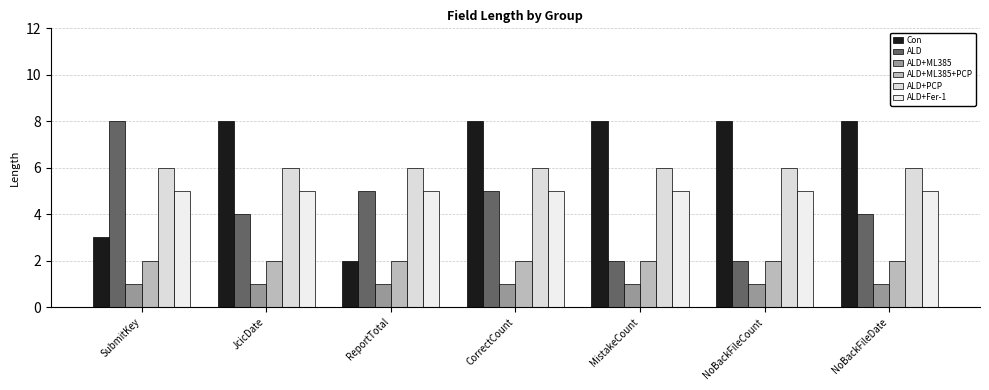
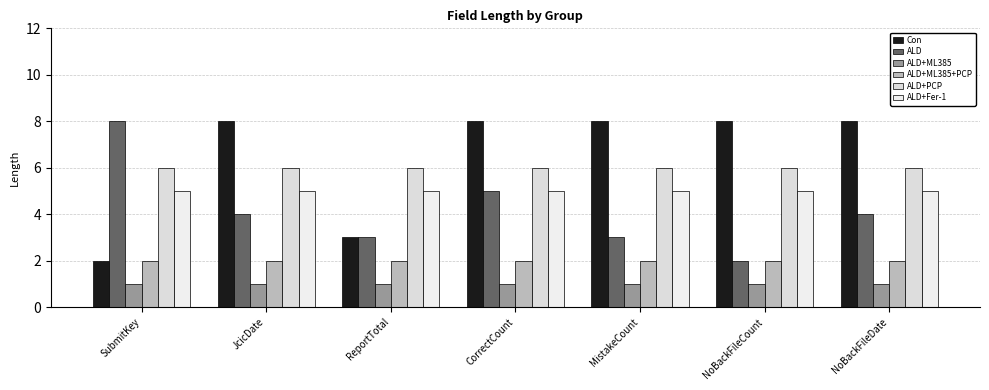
  {
    "Con": {
-     "SubmitKey": 3,
+     "SubmitKey": 2,
      "JcicDate": 8,
-     "ReportTotal": 2,
+     "ReportTotal": 3,
      "CorrectCount": 8,
      "MistakeCount": 8,
      "NoBackFileCount": 8,
      "NoBackFileDate": 8
    },
    "ALD": {
      "SubmitKey": 8,
      "JcicDate": 4,
-     "ReportTotal": 5,
+     "ReportTotal": 3,
      "CorrectCount": 5,
-     "MistakeCount": 2,
+     "MistakeCount": 3,
      "NoBackFileCount": 2,
      "NoBackFileDate": 4
    }
  }
